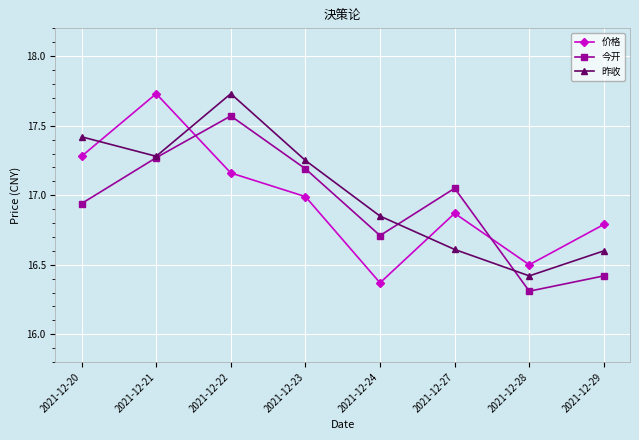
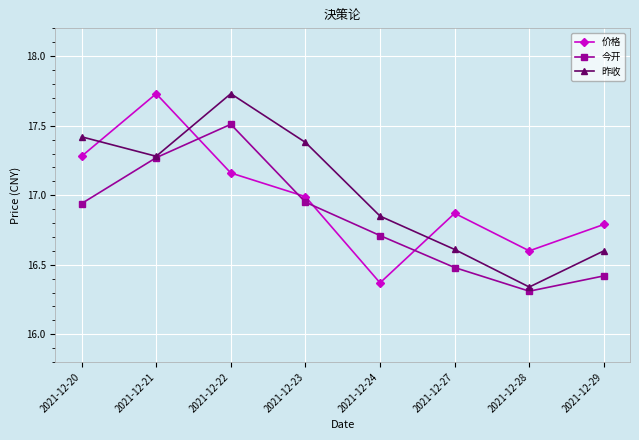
  {
    "价格": {
      "2021-12-20": 17.28,
      "2021-12-21": 17.73,
      "2021-12-22": 17.16,
      "2021-12-23": 17.0,
      "2021-12-24": 16.37,
      "2021-12-27": 16.87,
-     "2021-12-28": 16.5,
+     "2021-12-28": 16.6,
      "2021-12-29": 16.8
    },
    "今开": {
      "2021-12-20": 16.94,
-     "2021-12-22": 17.57,
-     "2021-12-23": 17.19,
+     "2021-12-22": 17.51,
+     "2021-12-23": 16.95,
      "2021-12-24": 16.71,
-     "2021-12-27": 17.05,
+     "2021-12-27": 16.48,
      "2021-12-28": 16.31,
      "2021-12-29": 16.42
    },
    "昨收": {
      "2021-12-20": 17.42,
      "2021-12-22": 17.73,
-     "2021-12-23": 17.25,
+     "2021-12-23": 17.38,
      "2021-12-24": 16.85,
      "2021-12-27": 16.61,
-     "2021-12-28": 16.42,
+     "2021-12-28": 16.34,
      "2021-12-29": 16.60
    }
  }
